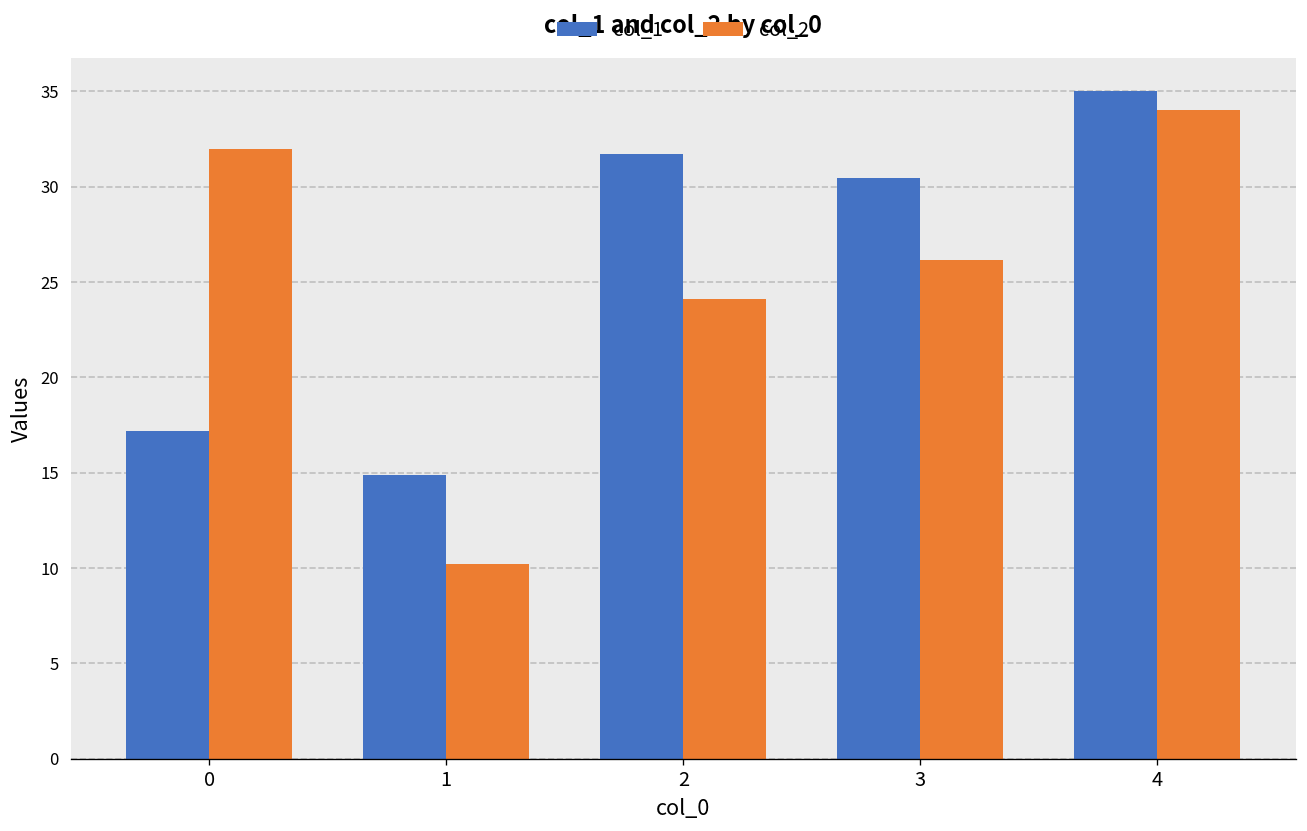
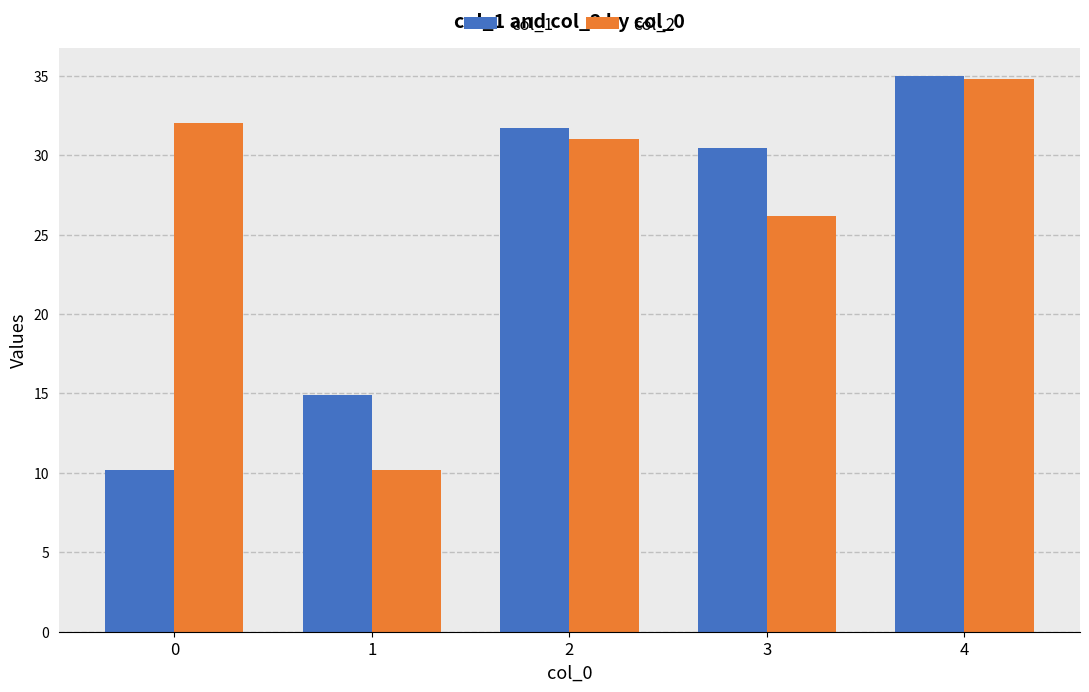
  {
    "col_1": {
-     "0": 17.2,
+     "0": 10.2,
      "1": 14.9,
      "2": 31.7,
      "3": 30.5,
      "4": 35.0
    },
    "col_2": {
      "0": 32.0,
      "1": 10.2,
-     "2": 24.1,
+     "2": 31.0,
      "3": 26.2,
-     "4": 34.0
+     "4": 34.8
    }
  }
